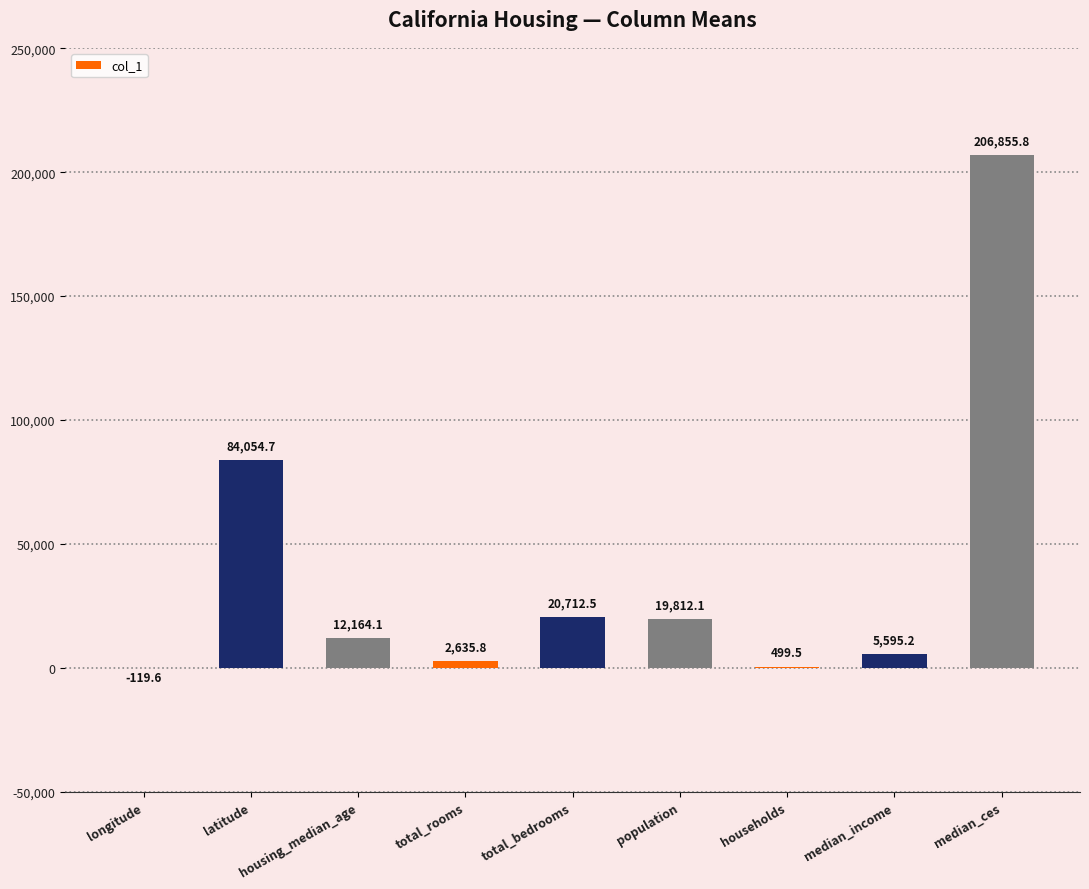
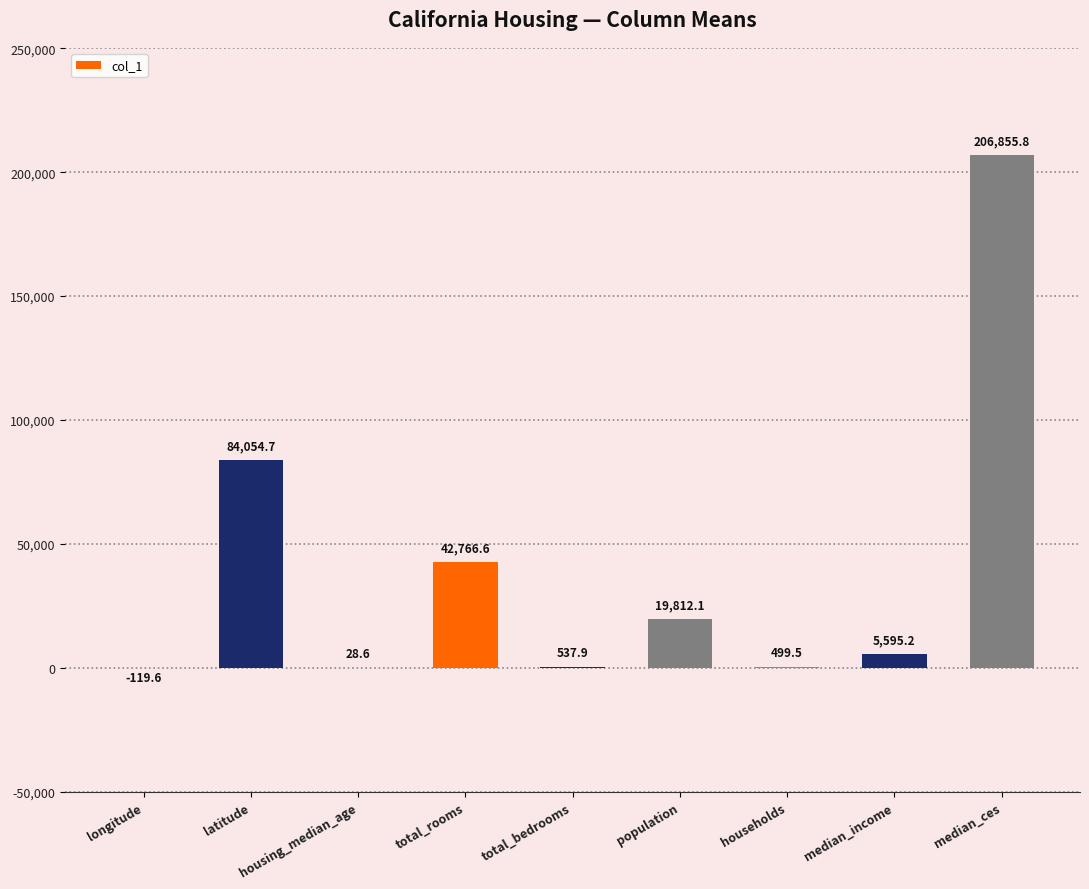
  {
    "longitude": "-119.6",
    "latitude": "84,054.7",
-   "housing_median_age": "12,164.1",
-   "total_rooms": "2,635.8",
-   "total_bedrooms": "20,712.5",
+   "housing_median_age": "28.6",
+   "total_rooms": "42,766.6",
+   "total_bedrooms": "537.9",
    "population": "19,812.1",
    "households": "499.5",
    "median_income": "5,595.2",
    "median_ces": "206,855.8"
  }
